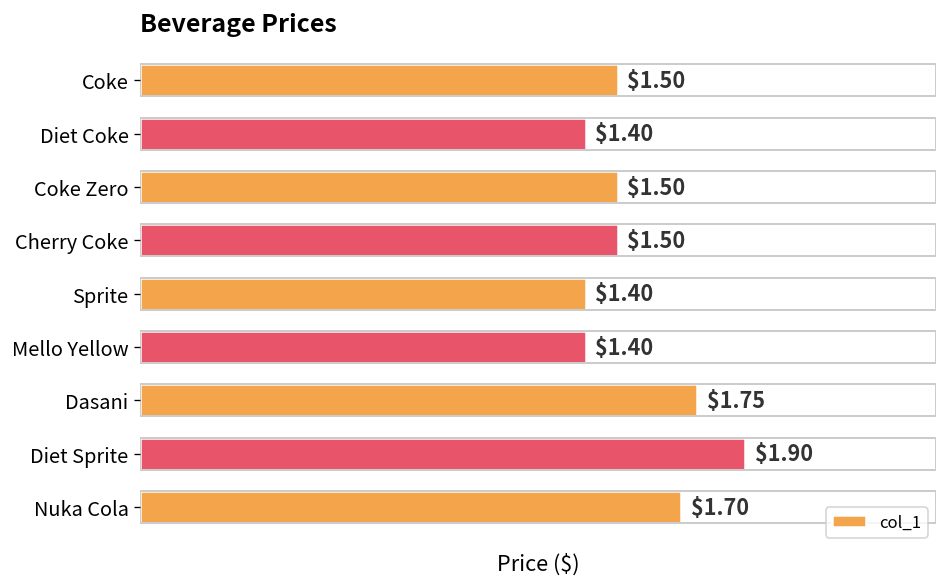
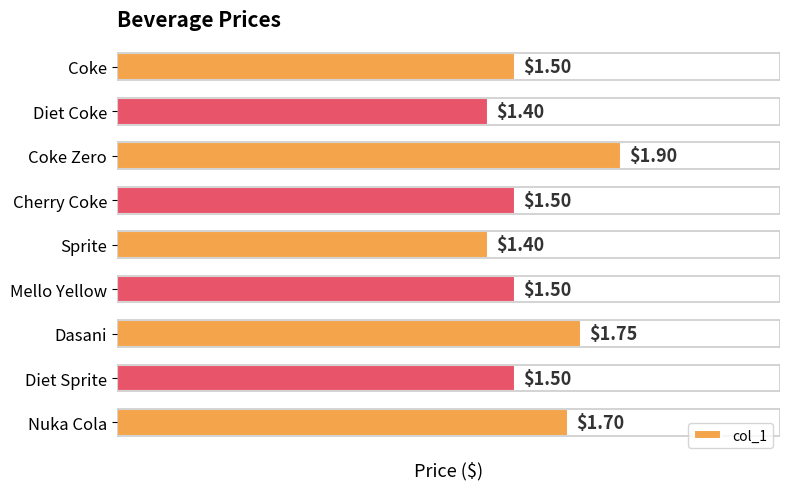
  {
    "col_1": {
-     "Coke Zero": "$1.50",
-     "Mello Yellow": "$1.40",
-     "Diet Sprite": "$1.90"
+     "Coke Zero": "$1.90",
+     "Mello Yellow": "$1.50",
+     "Diet Sprite": "$1.50"
    }
  }
